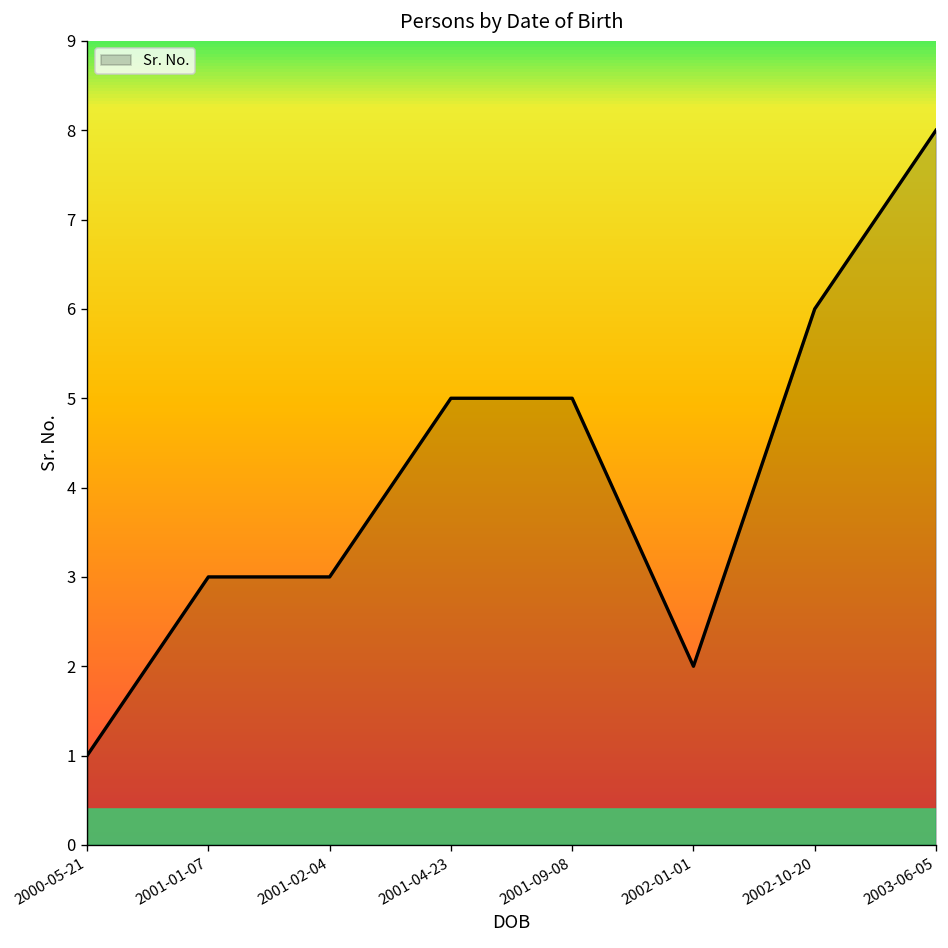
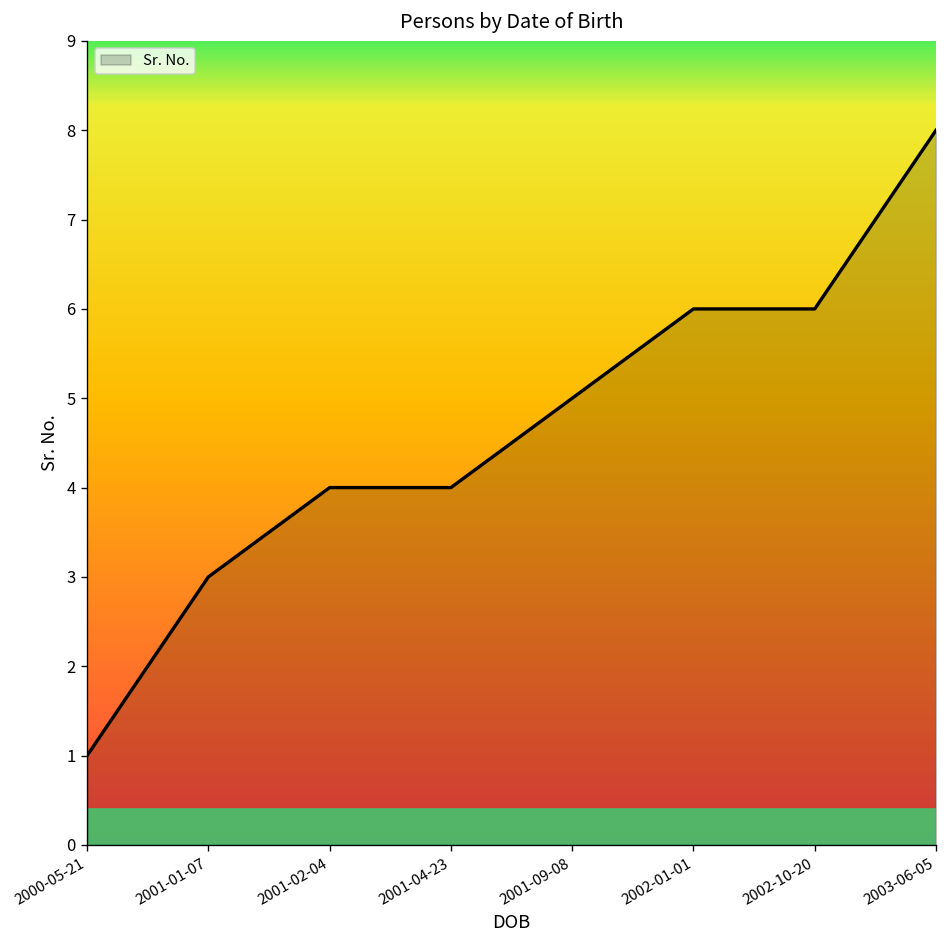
  {
    "2000-05-21": 1,
    "2001-01-07": 3,
-   "2001-02-04": 3,
-   "2001-04-23": 5,
+   "2001-02-04": 4,
+   "2001-04-23": 4,
    "2001-09-08": 5,
-   "2002-01-01": 2,
+   "2002-01-01": 6,
    "2002-10-20": 6,
    "2003-06-05": 8
  }
